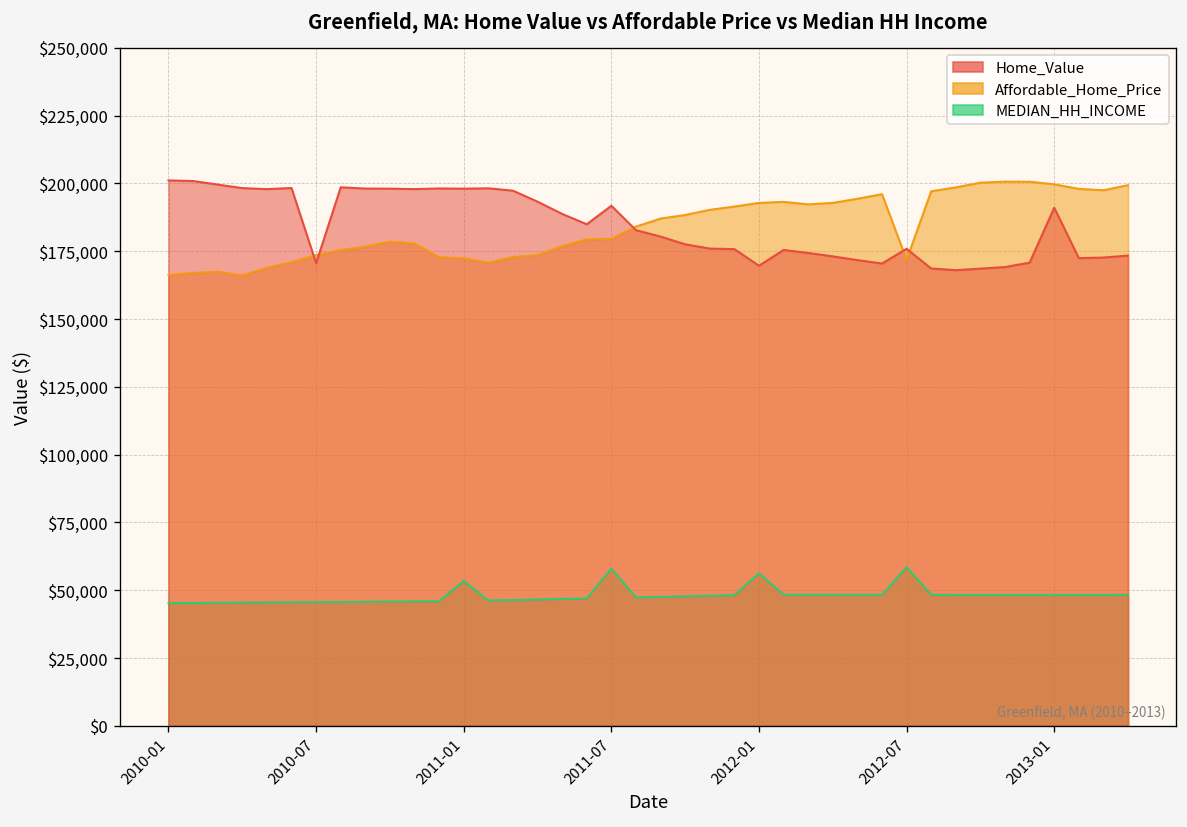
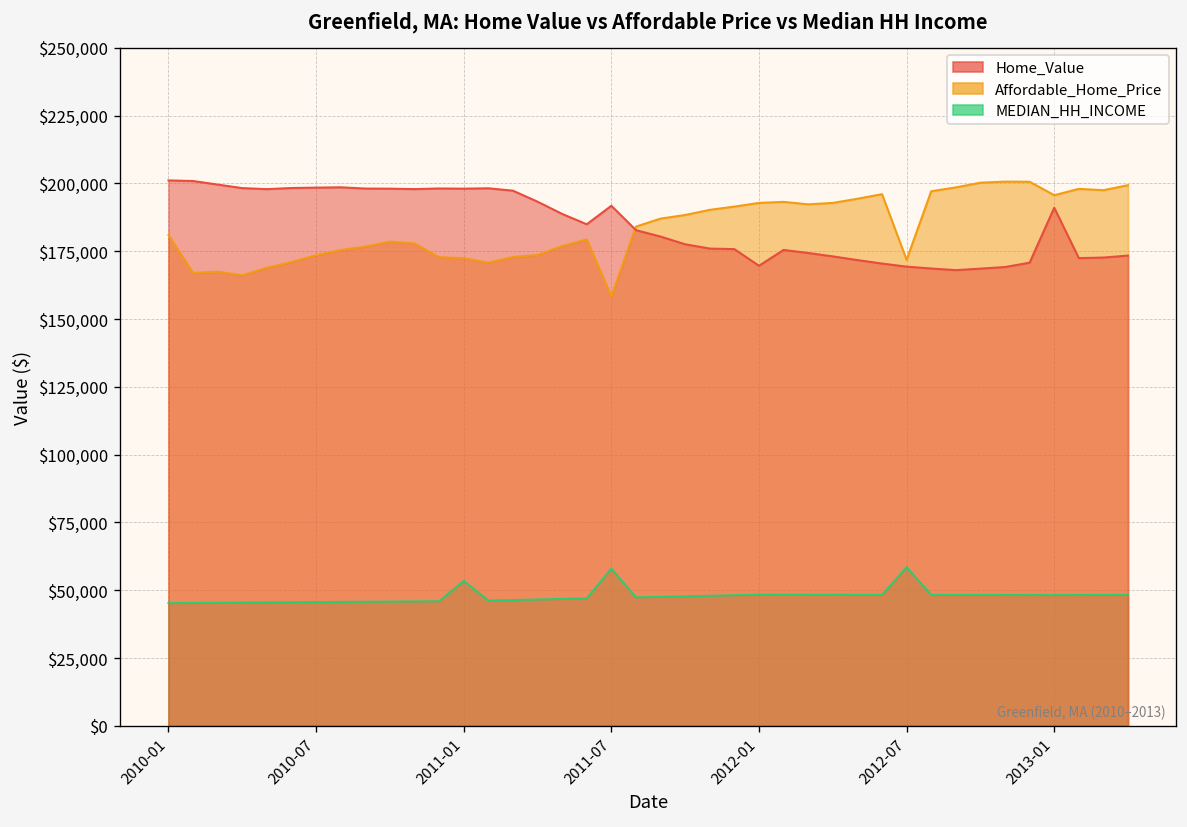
  {
    "MEDIAN_HH_INCOME": {
      "2010-01": "$45,000",
      "2010-07": "$46,000",
      "2011-01": "$53,000",
      "2011-07": "$58,000",
-     "2012-01": "$56,000",
+     "2012-01": "$48,000",
      "2012-07": "$58,000",
      "2013-01": "$48,000"
    },
    "Affordable_Home_Price": {
-     "2010-01": "$166,000",
+     "2010-01": "$181,000",
      "2010-07": "$174,000",
      "2011-01": "$172,000",
-     "2011-07": "$180,000",
+     "2011-07": "$158,000",
      "2012-01": "$193,000",
      "2012-07": "$172,000",
-     "2013-01": "$200,000"
+     "2013-01": "$196,000"
    },
    "Home_Value": {
      "2010-01": "$201,000",
-     "2010-07": "$171,000",
+     "2010-07": "$198,000",
      "2011-01": "$198,000",
      "2011-07": "$192,000",
      "2012-01": "$170,000",
-     "2012-07": "$176,000",
+     "2012-07": "$169,000",
      "2013-01": "$191,000"
    }
  }
